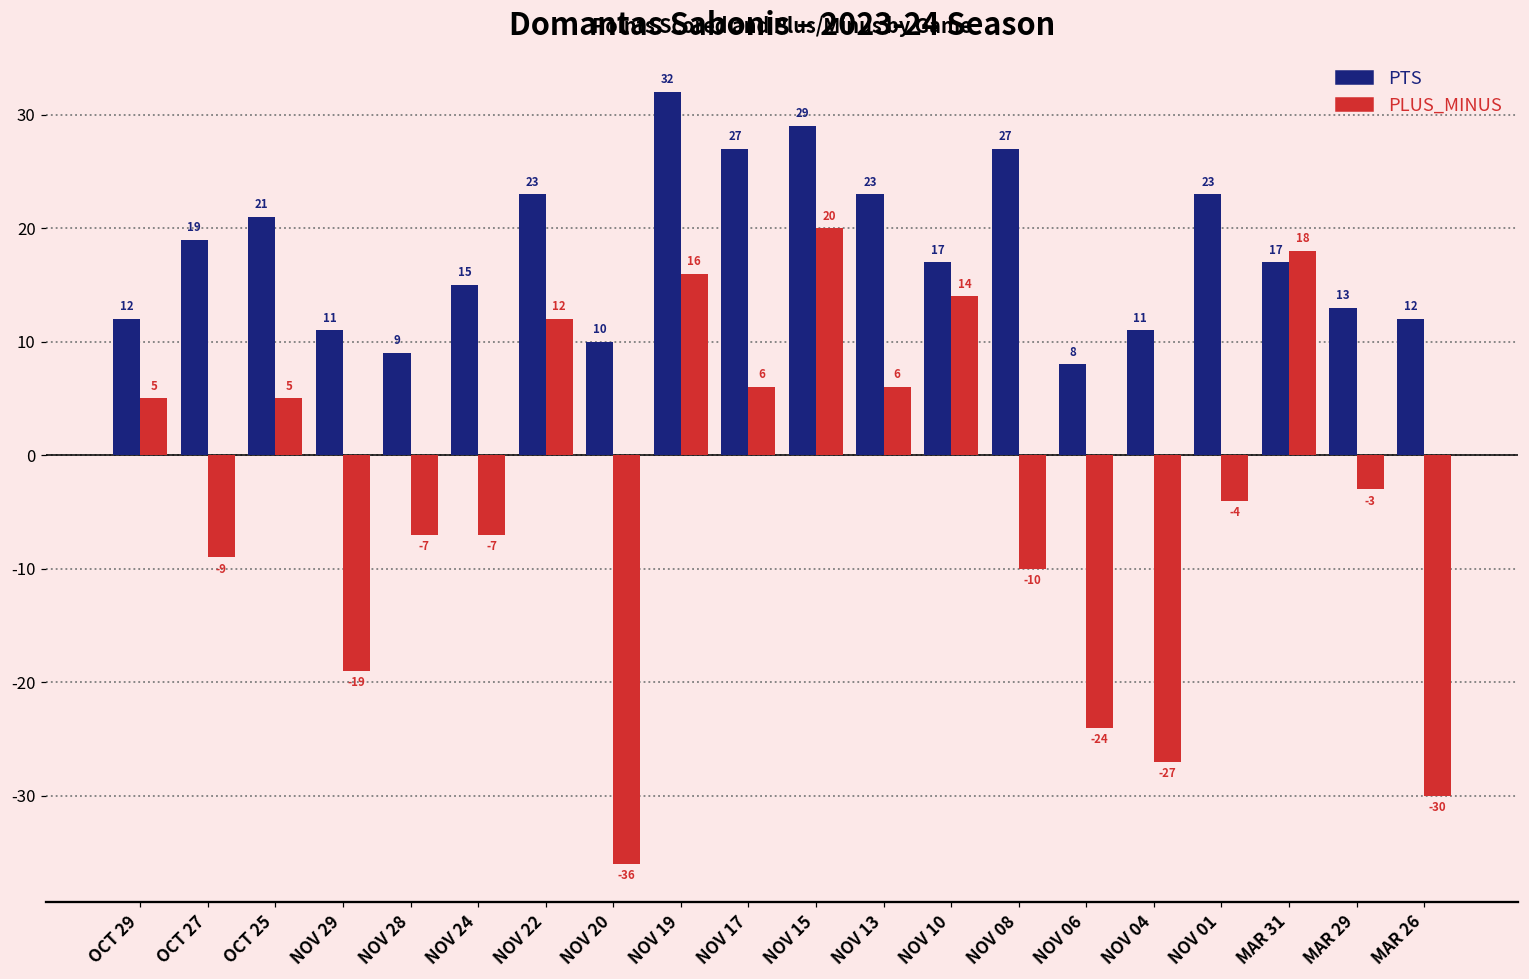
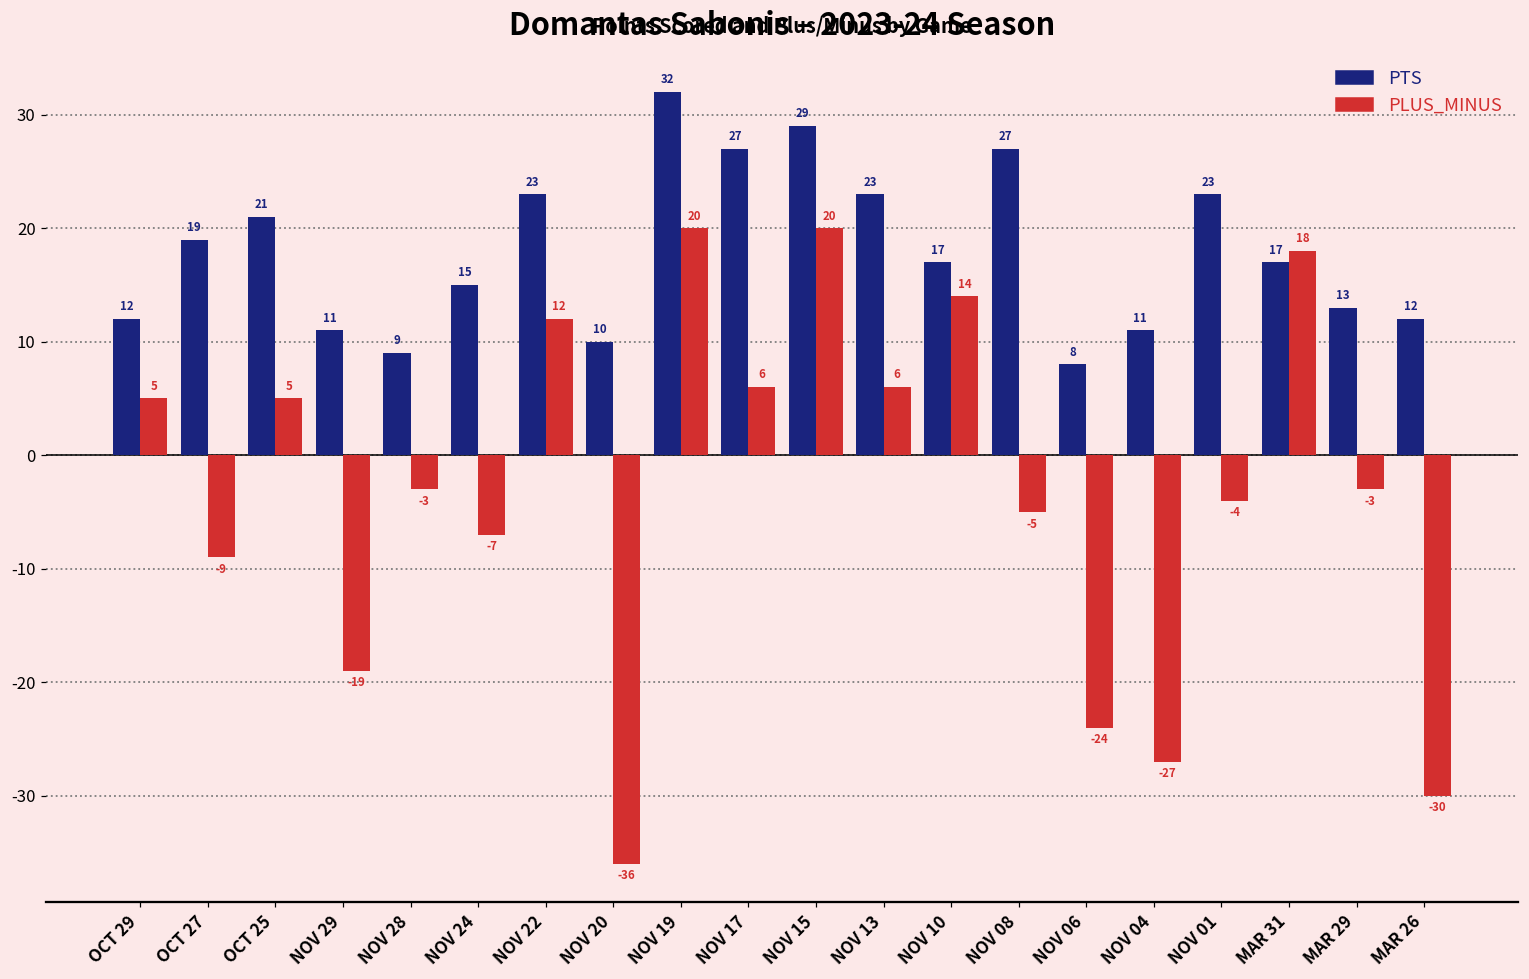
  {
    "PTS": {
      "OCT 29": 12,
      "OCT 27": 19,
      "OCT 25": 21,
      "NOV 29": 11,
      "NOV 28": 9,
      "NOV 24": 15,
      "NOV 22": 23,
      "NOV 20": 10,
      "NOV 19": 32,
      "NOV 17": 27,
      "NOV 15": 29,
      "NOV 13": 23,
      "NOV 10": 17,
      "NOV 08": 27,
      "NOV 06": 8,
      "NOV 04": 11,
      "NOV 01": 23,
      "MAR 31": 17,
      "MAR 29": 13,
      "MAR 26": 12
    },
    "PLUS_MINUS": {
      "OCT 29": 5,
      "OCT 27": -9,
      "OCT 25": 5,
      "NOV 29": -19,
-     "NOV 28": -7,
+     "NOV 28": -3,
      "NOV 24": -7,
      "NOV 22": 12,
      "NOV 20": -36,
-     "NOV 19": 16,
+     "NOV 19": 20,
      "NOV 17": 6,
      "NOV 15": 20,
      "NOV 13": 6,
      "NOV 10": 14,
-     "NOV 08": -10,
+     "NOV 08": -5,
      "NOV 06": -24,
      "NOV 04": -27,
      "NOV 01": -4,
      "MAR 31": 18,
      "MAR 29": -3,
      "MAR 26": -30
    }
  }
